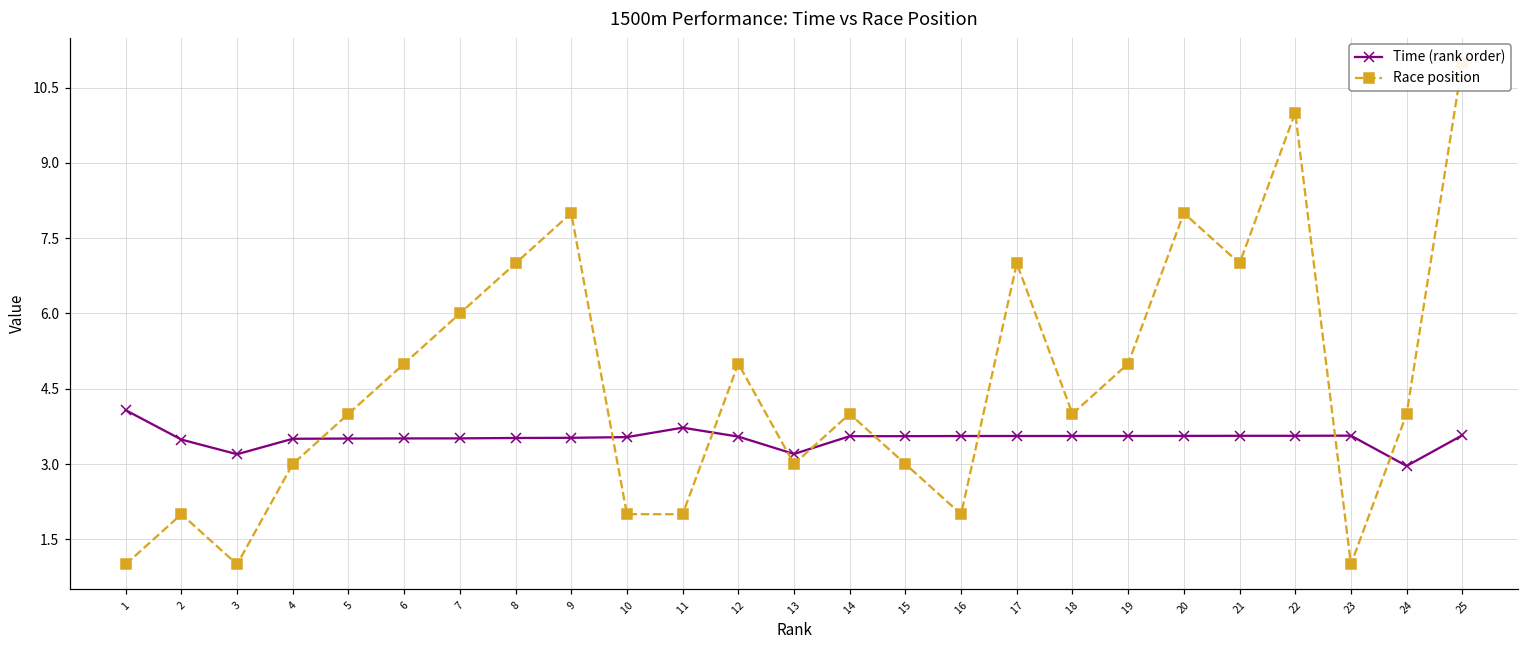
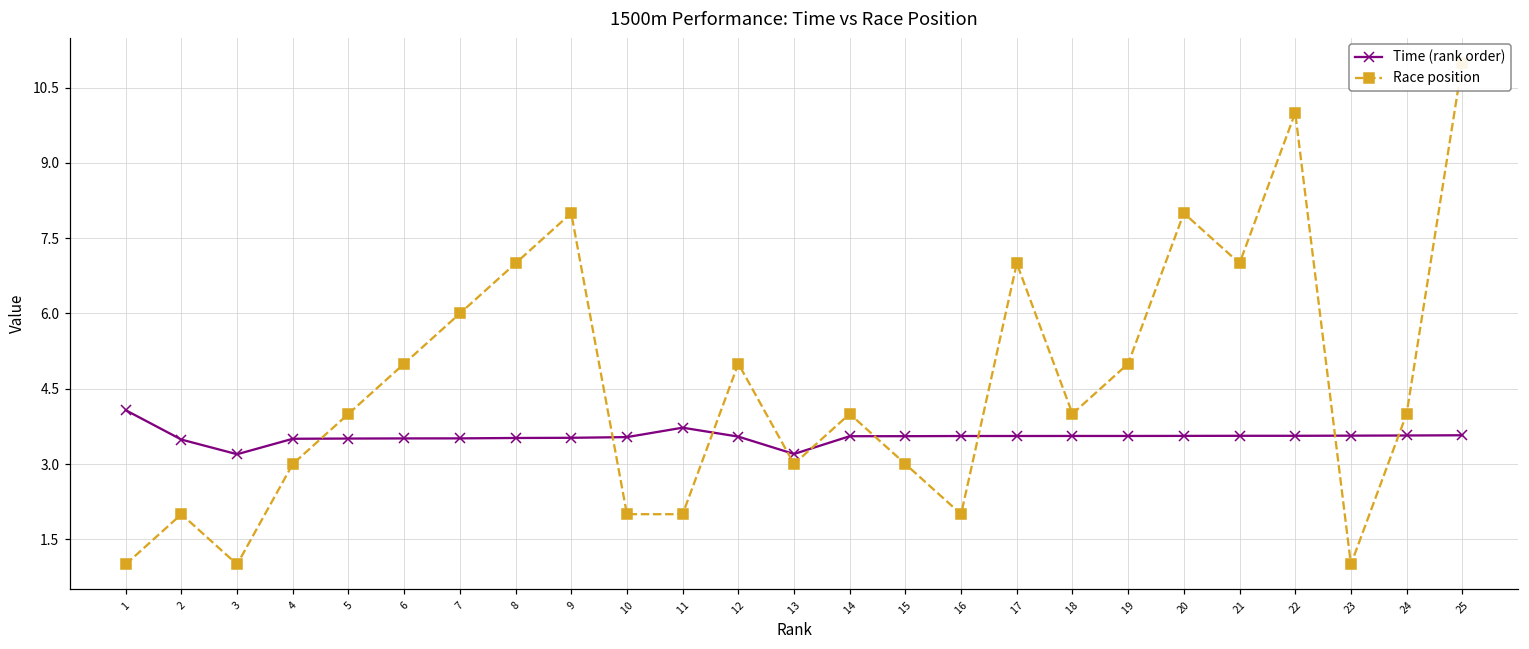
  {
    "Time (rank order)": {
      "1": 4.1,
      "2": 3.5,
      "3": 3.2,
      "4": 3.5,
      "5": 3.5,
      "6": 3.5,
      "7": 3.5,
      "8": 3.5,
      "9": 3.5,
      "10": 3.5,
      "11": 3.7,
      "12": 3.5,
      "13": 3.2,
      "14": 3.6,
      "15": 3.6,
      "16": 3.6,
      "17": 3.6,
      "18": 3.6,
      "19": 3.6,
      "20": 3.6,
      "21": 3.6,
      "22": 3.6,
      "23": 3.6,
-     "24": 3.0,
+     "24": 3.6,
      "25": 3.6
    },
    "Race position": {
      "1": 1.0,
      "2": 2.0,
      "3": 1.0,
      "4": 3.0,
      "5": 4.0,
      "6": 5.0,
      "7": 6.0,
      "8": 7.0,
      "9": 8.0,
      "10": 2.0,
      "11": 2.0,
      "12": 5.0,
      "13": 3.0,
      "14": 4.0,
      "15": 3.0,
      "16": 2.0,
      "17": 7.0,
      "18": 4.0,
      "19": 5.0,
      "20": 8.0,
      "21": 7.0,
      "22": 10.0,
      "23": 1.0,
      "24": 4.0
    }
  }
